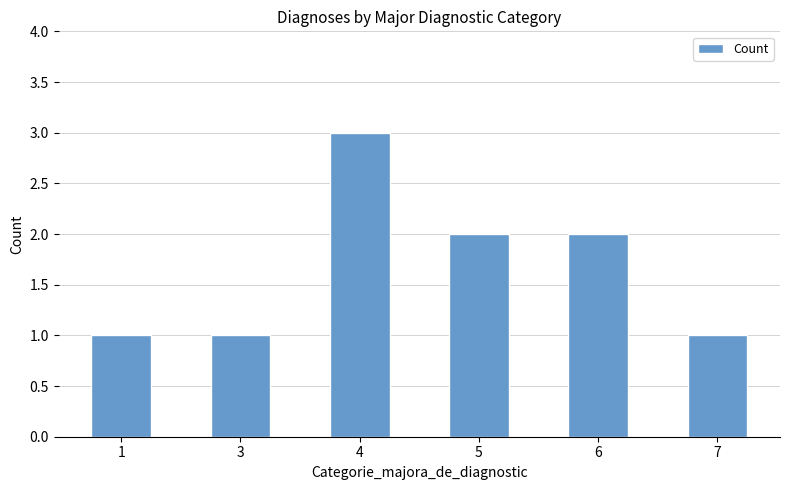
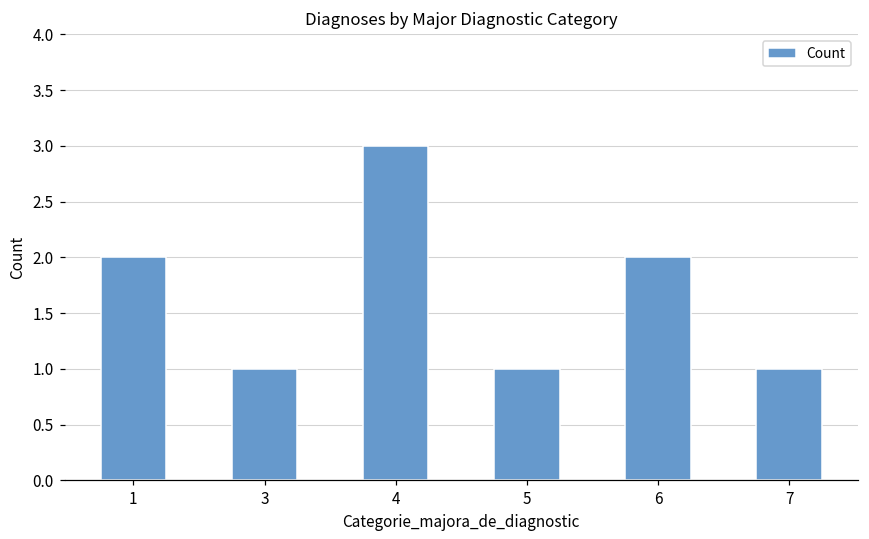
  {
-   "1": 1,
+   "1": 2,
    "3": 1,
    "4": 3,
-   "5": 2,
+   "5": 1,
    "6": 2,
    "7": 1
  }
